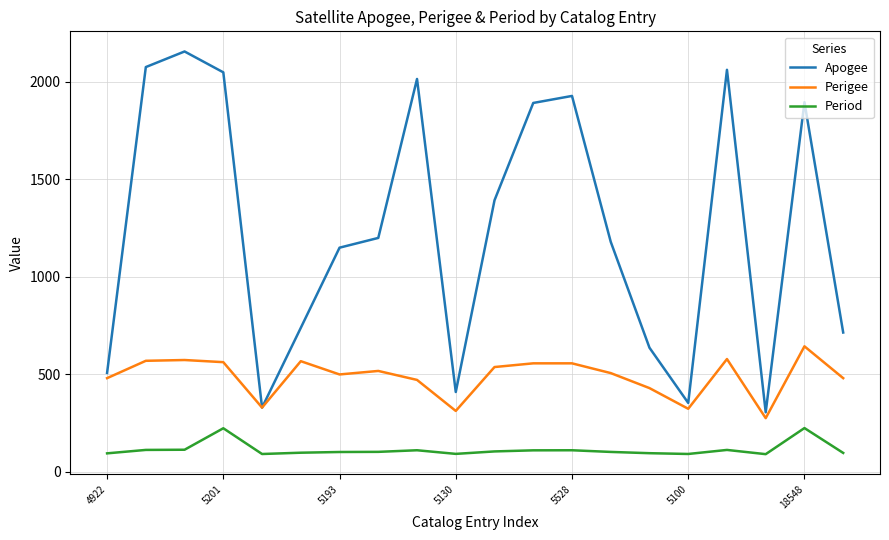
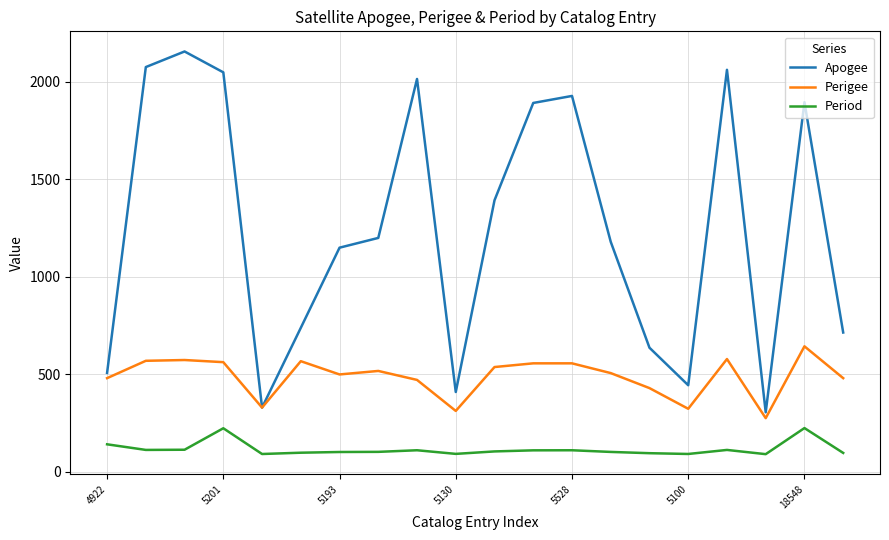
  {
    "Apogee": {
      "4922": 510,
      "5201": 2050,
      "5193": 1150,
      "5130": 410,
      "5528": 1930,
-     "5100": 350
+     "5100": 440
    },
    "Perigee": {
      "4922": 480,
      "5201": 560,
      "5193": 500,
      "5130": 310,
      "5528": 560,
      "5100": 320,
      "18548": 640
    },
    "Period": {
-     "4922": 90,
+     "4922": 140,
      "5201": 220,
      "5193": 100,
      "5130": 90,
      "5528": 110,
      "5100": 90,
      "18548": 220
    }
  }
